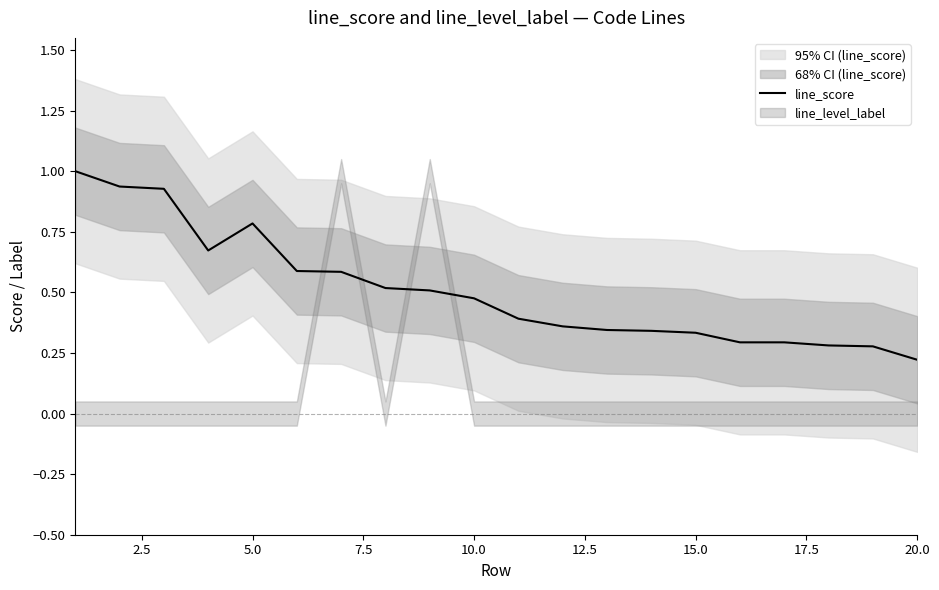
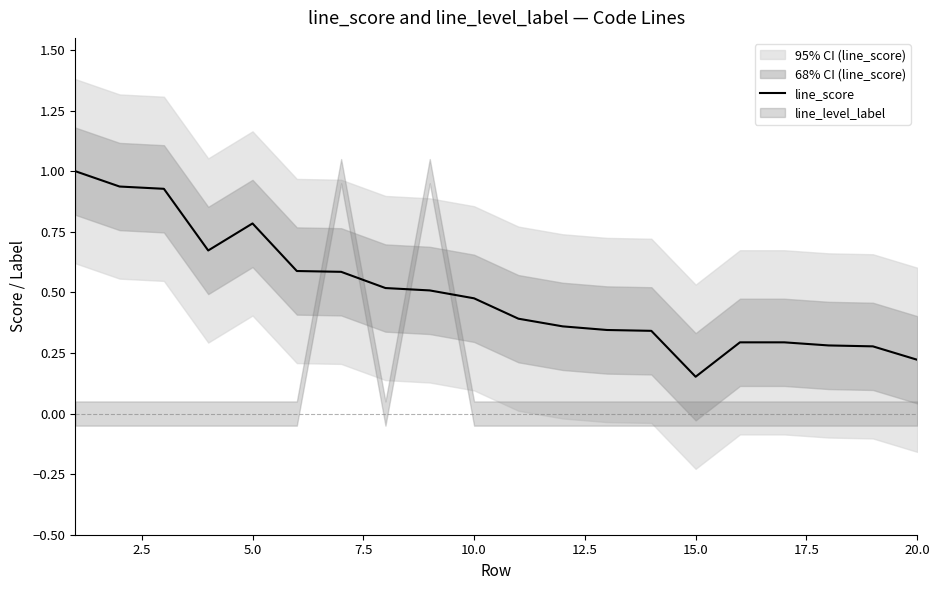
  {
    "line_score": {
      "5.0": 0.78,
      "10.0": 0.48,
-     "15.0": 0.33,
+     "15.0": 0.15,
      "20.0": 0.22
    }
  }
